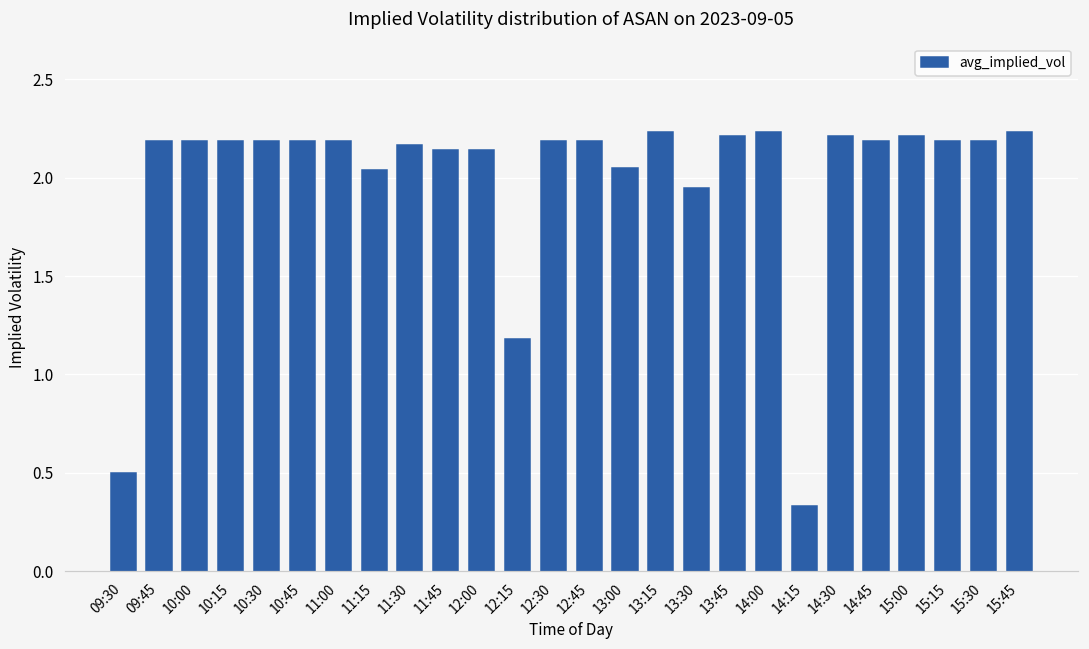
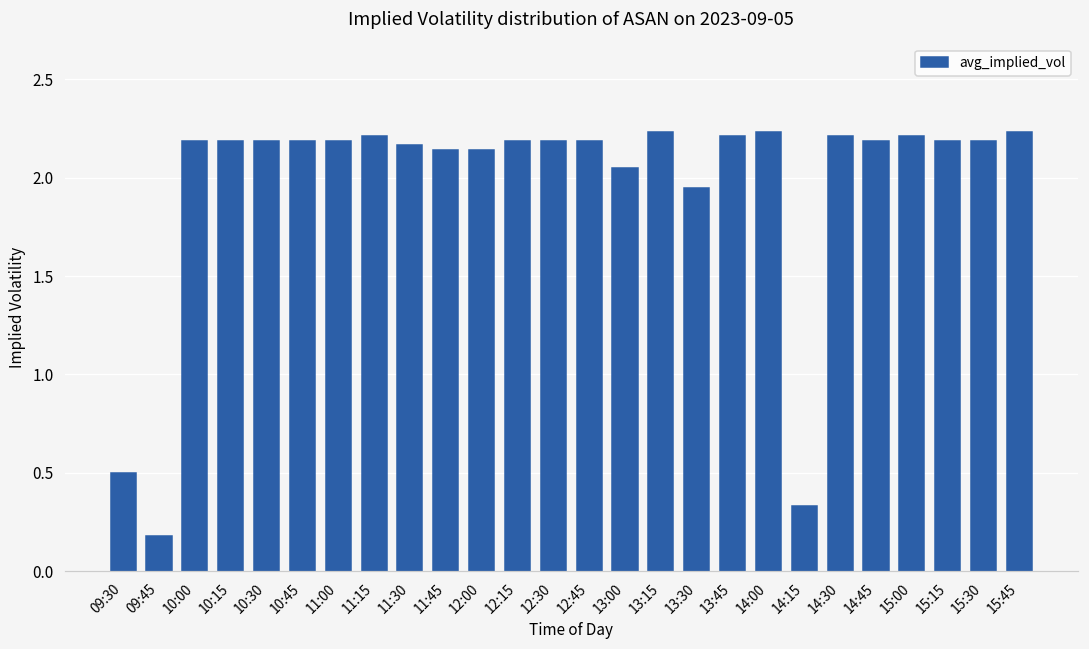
  {
    "09:30": 0.50,
-   "09:45": 2.19,
+   "09:45": 0.18,
    "10:00": 2.19,
    "10:15": 2.19,
    "10:30": 2.19,
    "10:45": 2.19,
    "11:00": 2.19,
-   "11:15": 2.04,
+   "11:15": 2.21,
    "11:30": 2.16,
    "11:45": 2.14,
    "12:00": 2.14,
-   "12:15": 1.18,
+   "12:15": 2.19,
    "12:30": 2.19,
    "12:45": 2.19,
    "13:00": 2.05,
    "13:15": 2.23,
    "13:30": 1.95,
    "13:45": 2.21,
    "14:00": 2.23,
    "14:15": 0.33,
    "14:30": 2.21,
    "14:45": 2.19,
    "15:00": 2.21,
    "15:15": 2.19,
    "15:30": 2.19,
    "15:45": 2.23
  }
